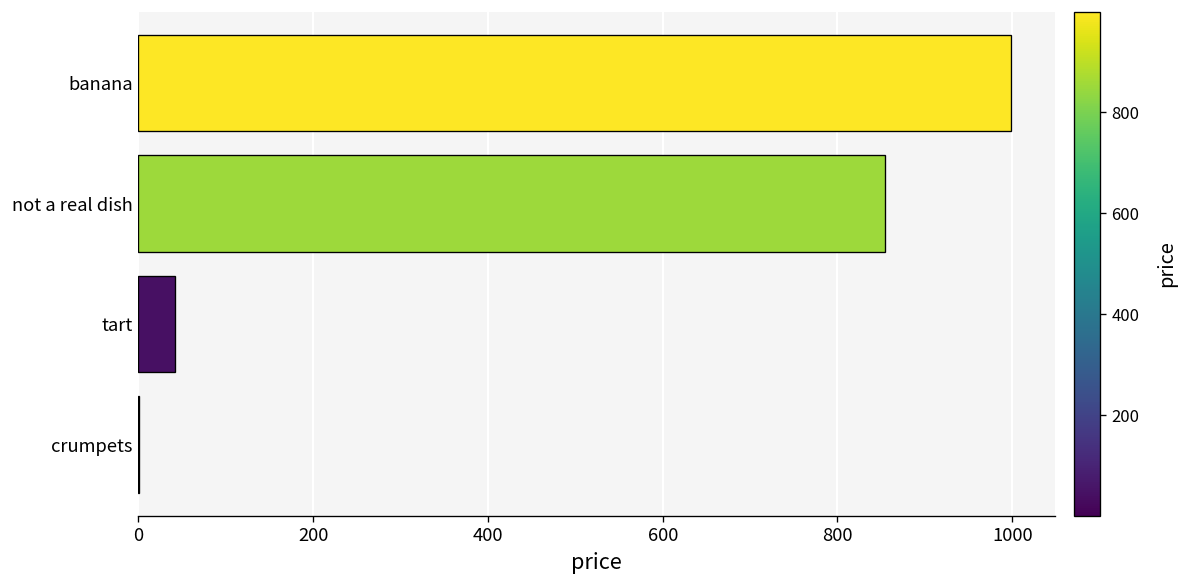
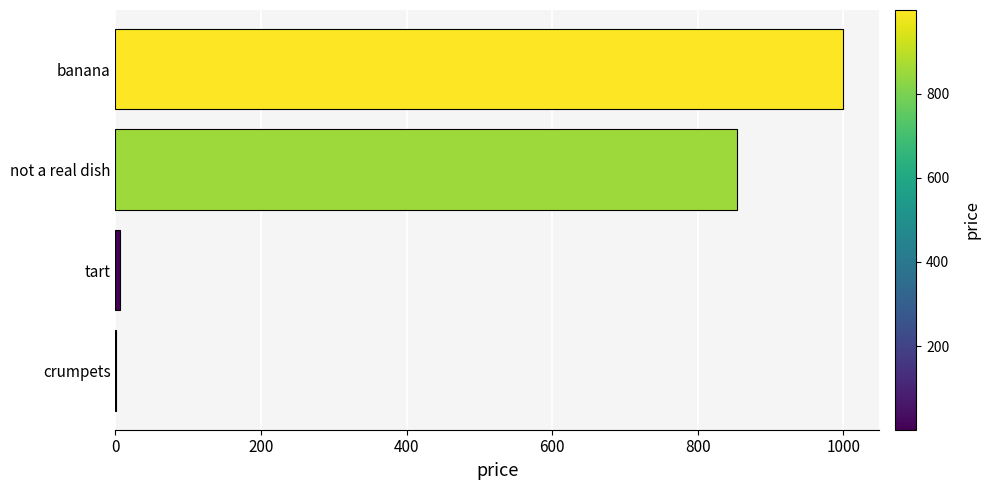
  {
    "banana": 1000,
    "not a real dish": 850,
-   "tart": 40
+   "tart": 10
  }
